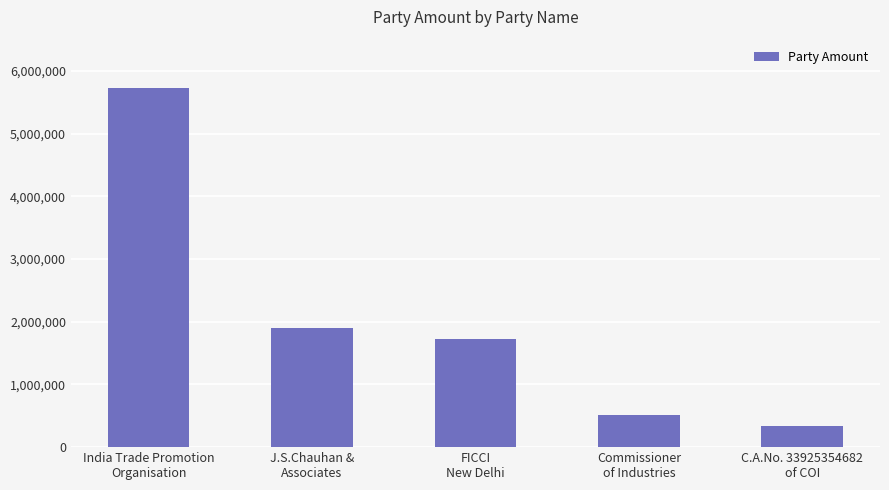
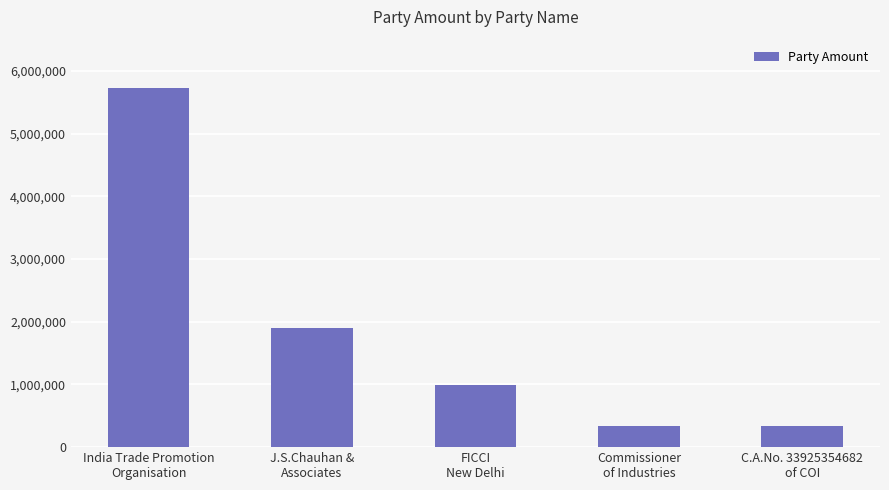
  {
    "India Trade Promotion Organisation": "5,700,000",
    "J.S.Chauhan & Associates": "1,900,000",
-   "FICCI New Delhi": "1,700,000",
-   "Commissioner of Industries": "500,000",
+   "FICCI New Delhi": "1,000,000",
+   "Commissioner of Industries": "300,000",
    "C.A.No. 33925354682 of COI": "300,000"
  }
